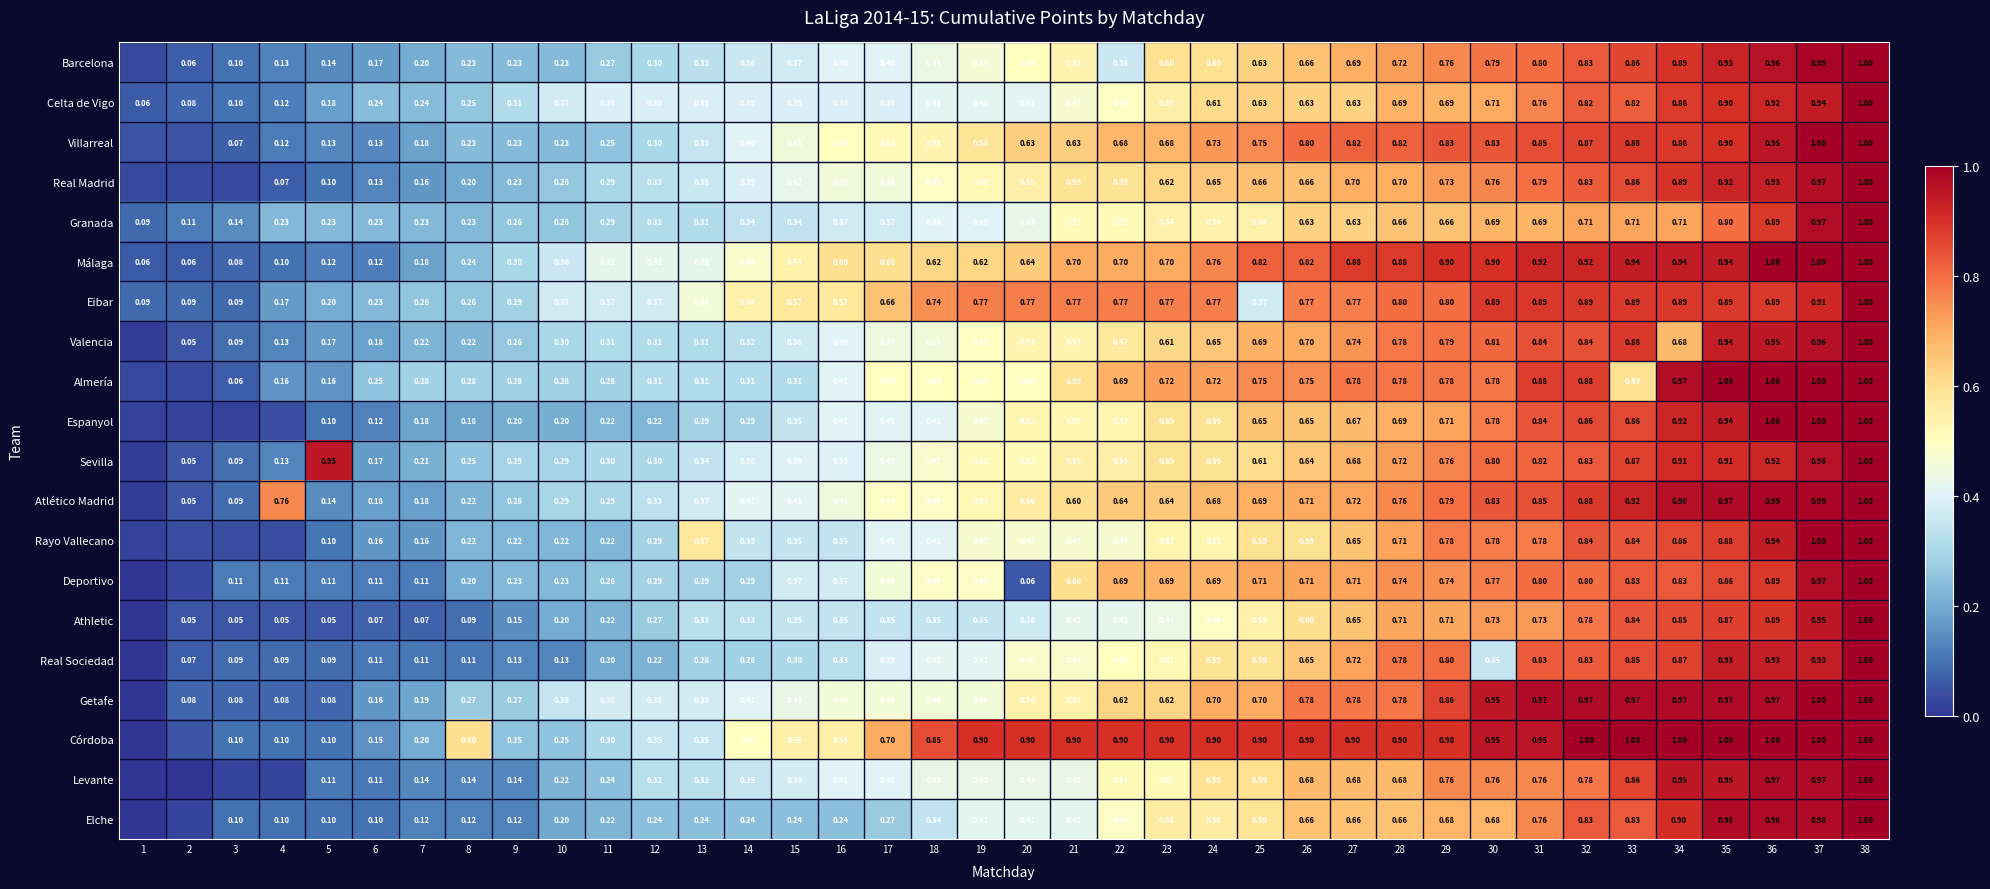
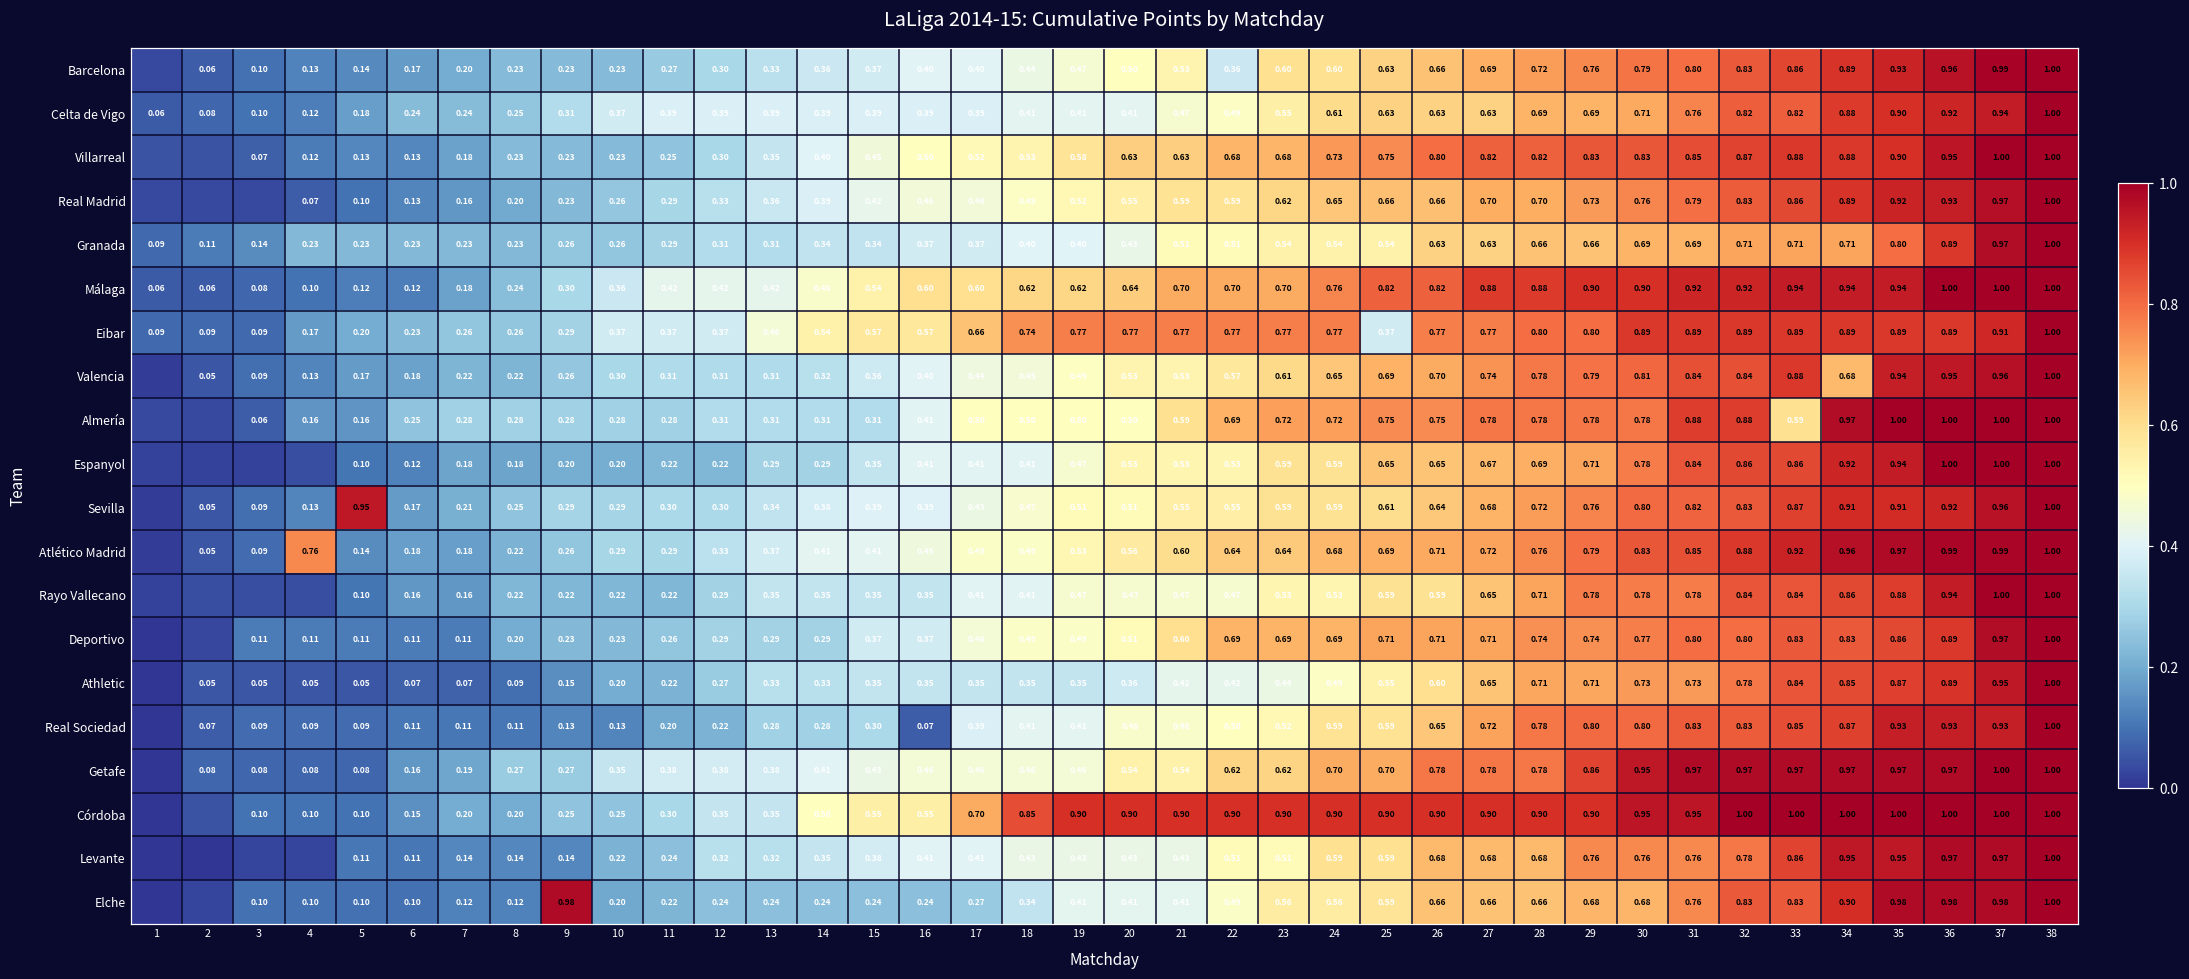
  {
    "Rayo Vallecano": {
      "5": 0.10,
      "6": 0.16,
      "7": 0.16,
      "8": 0.22,
      "9": 0.22,
      "10": 0.22,
      "11": 0.22,
      "12": 0.29,
-     "13": 0.57,
+     "13": 0.35,
      "14": 0.35,
      "15": 0.35,
      "16": 0.35,
      "19": 0.47,
      "20": 0.47,
      "21": 0.47,
      "22": 0.47,
      "23": 0.53,
      "24": 0.53,
      "25": 0.59,
      "26": 0.59,
      "27": 0.65,
      "28": 0.71,
      "29": 0.78,
      "30": 0.78,
      "31": 0.78,
      "32": 0.84,
      "33": 0.84,
      "34": 0.86,
      "35": 0.88,
      "36": 0.94,
      "37": 1.00,
      "38": 1.00
    },
    "Deportivo": {
      "3": 0.11,
      "4": 0.11,
      "5": 0.11,
      "6": 0.11,
      "7": 0.11,
      "8": 0.20,
      "9": 0.23,
      "10": 0.23,
      "11": 0.26,
      "12": 0.29,
      "13": 0.29,
      "14": 0.29,
      "18": 0.49,
      "19": 0.49,
-     "20": 0.06,
+     "20": 0.51,
      "21": 0.60,
      "22": 0.69,
      "23": 0.69,
      "24": 0.69,
      "25": 0.71,
      "26": 0.71,
      "27": 0.71,
      "28": 0.74,
      "29": 0.74,
      "30": 0.77,
      "31": 0.80,
      "32": 0.80,
      "33": 0.83,
      "34": 0.83,
      "35": 0.86,
      "36": 0.89,
      "37": 0.97,
      "38": 1.00
    },
    "Real Sociedad": {
      "2": 0.07,
      "3": 0.09,
      "4": 0.09,
      "5": 0.09,
      "6": 0.11,
      "7": 0.11,
      "8": 0.11,
      "9": 0.13,
      "10": 0.13,
      "11": 0.20,
      "12": 0.22,
      "13": 0.28,
      "14": 0.28,
      "15": 0.30,
-     "16": 0.33,
+     "16": 0.07,
      "20": 0.48,
      "21": 0.48,
      "22": 0.50,
      "23": 0.52,
      "24": 0.59,
      "25": 0.59,
      "26": 0.65,
      "27": 0.72,
      "28": 0.78,
      "29": 0.80,
-     "30": 0.35,
+     "30": 0.80,
      "31": 0.83,
      "32": 0.83,
      "33": 0.85,
      "34": 0.87,
      "35": 0.93,
      "36": 0.93,
      "37": 0.93,
      "38": 1.00
    },
    "Córdoba": {
      "3": 0.10,
      "4": 0.10,
      "5": 0.10,
      "6": 0.15,
      "7": 0.20,
-     "8": 0.60,
+     "8": 0.20,
      "9": 0.25,
      "10": 0.25,
      "11": 0.30,
      "12": 0.35,
      "13": 0.35,
      "14": 0.50,
      "15": 0.55,
      "16": 0.55,
      "17": 0.70,
      "18": 0.85,
      "19": 0.90,
      "20": 0.90,
      "21": 0.90,
      "22": 0.90,
      "23": 0.90,
      "24": 0.90,
      "25": 0.90,
      "26": 0.90,
      "27": 0.90,
      "28": 0.90,
      "29": 0.90,
      "30": 0.95,
      "31": 0.95,
      "32": 1.00,
      "33": 1.00,
      "34": 1.00,
      "35": 1.00,
      "36": 1.00,
      "37": 1.00,
      "38": 1.00
    },
    "Elche": {
      "3": 0.10,
      "4": 0.10,
      "5": 0.10,
      "6": 0.10,
      "7": 0.12,
      "8": 0.12,
-     "9": 0.12,
+     "9": 0.98,
      "10": 0.20,
      "11": 0.22,
      "12": 0.24,
      "13": 0.24,
      "14": 0.24,
      "15": 0.24,
      "16": 0.24,
      "17": 0.27,
      "18": 0.34,
      "22": 0.49,
      "23": 0.56,
      "24": 0.56,
      "25": 0.59,
      "26": 0.66,
      "27": 0.66,
      "28": 0.66,
      "29": 0.68,
      "30": 0.68,
      "31": 0.76,
      "32": 0.83,
      "33": 0.83,
      "34": 0.90,
      "35": 0.98,
      "36": 0.98,
      "37": 0.98,
      "38": 1.00
    }
  }
